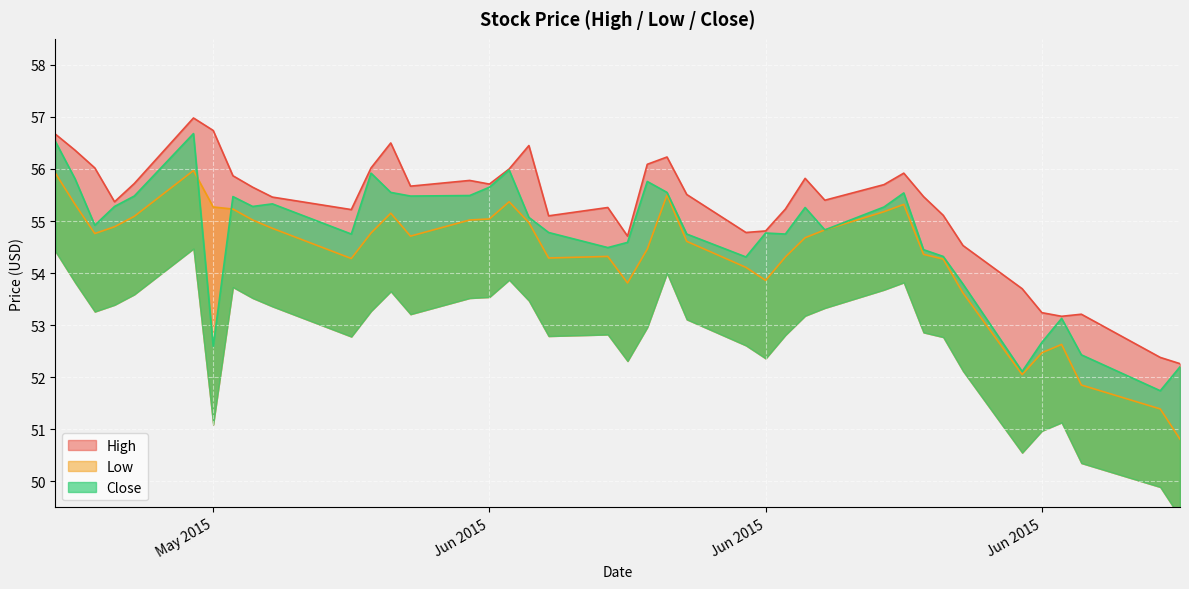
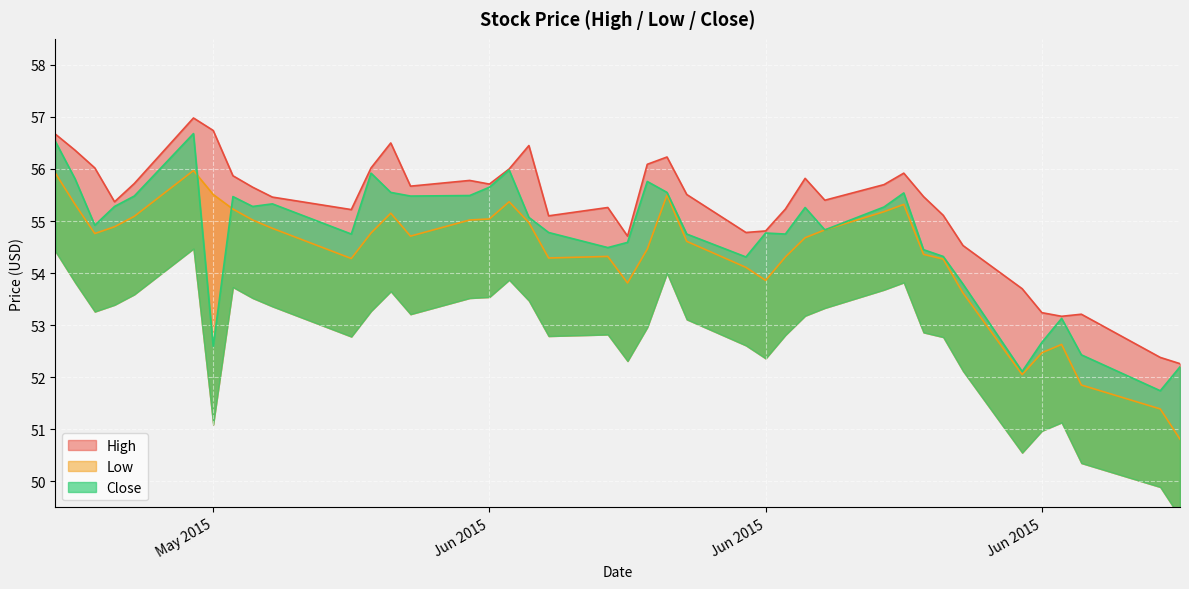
  {
    "High": {
      "May 2015": 56.7
    },
    "Low": {
-     "May 2015": 55.3
+     "May 2015": 55.5
    },
    "Close": {
      "May 2015": 52.6
    }
  }
